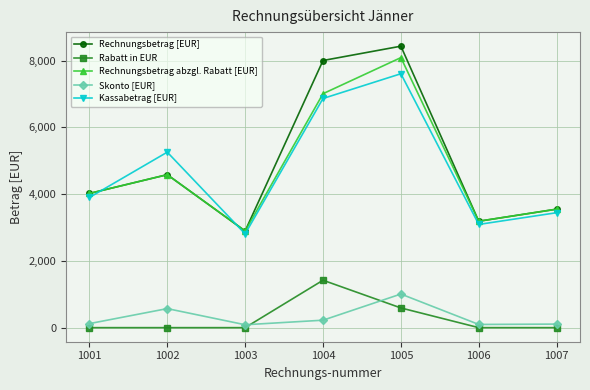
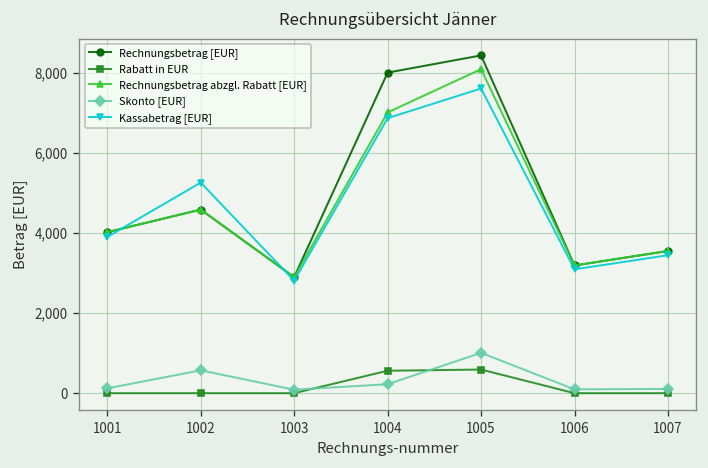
  {
    "Rechnungsbetrag [EUR]": {
      "1004": "8,000",
      "1005": "8,400"
    },
    "Rabatt in EUR": {
      "1001": "0",
      "1002": "0",
      "1003": "0",
-     "1004": "1,400",
+     "1004": "600",
      "1005": "600",
      "1006": "0",
      "1007": "0"
    },
    "Rechnungsbetrag abzgl. Rabatt [EUR]": {
      "1004": "7,000",
      "1005": "8,100"
    },
    "Skonto [EUR]": {
      "1001": "100",
      "1002": "600",
      "1003": "100",
      "1004": "200",
      "1005": "1,000",
      "1006": "100",
      "1007": "100"
    },
    "Kassabetrag [EUR]": {
      "1001": "3,900",
      "1002": "5,300",
      "1003": "2,800",
      "1004": "6,900",
      "1005": "7,600",
      "1006": "3,100",
      "1007": "3,400"
    }
  }
